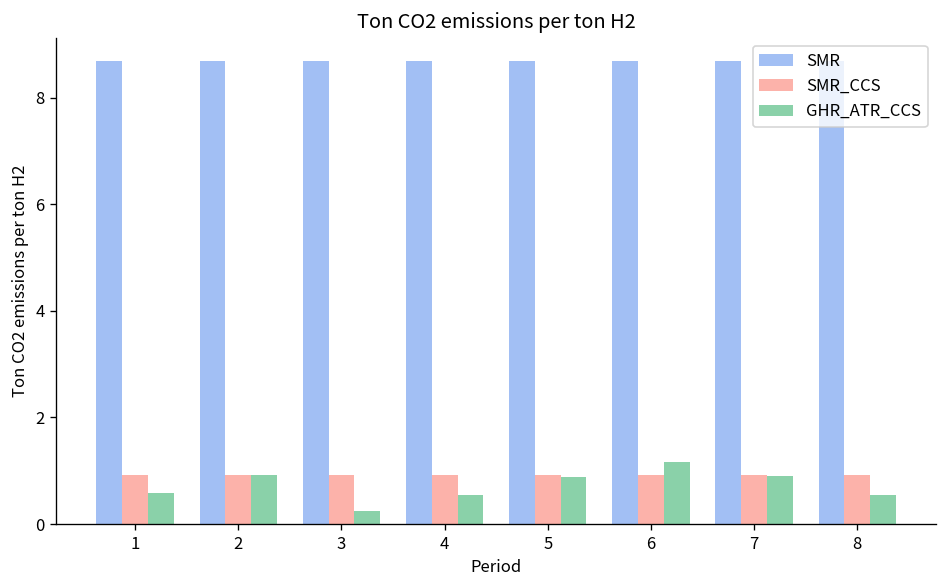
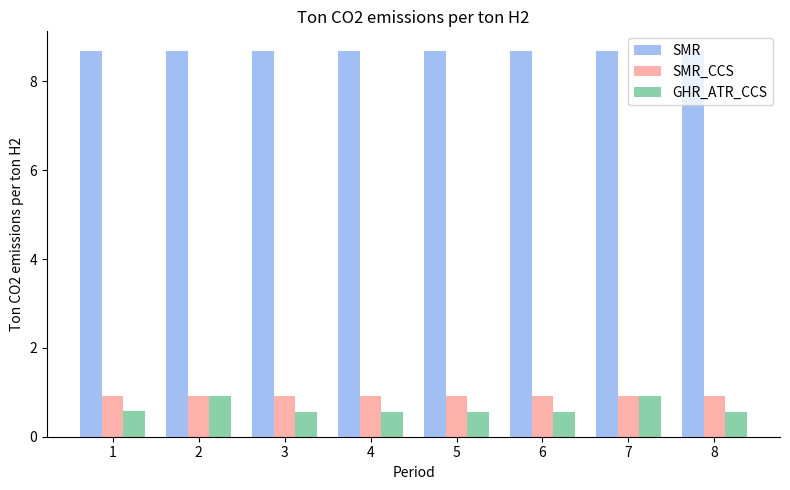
  {
    "SMR": {
      "1": 8.7,
      "2": 8.7,
      "3": 8.7,
      "4": 8.7,
      "5": 8.7,
      "6": 8.7,
      "7": 8.7
    },
    "SMR_CCS": {
      "1": 0.9,
      "2": 0.9,
      "3": 0.9,
      "4": 0.9,
      "5": 0.9,
      "6": 0.9,
      "7": 0.9,
      "8": 0.9
    },
    "GHR_ATR_CCS": {
      "1": 0.6,
      "2": 0.9,
-     "3": 0.2,
+     "3": 0.6,
      "4": 0.6,
-     "5": 0.9,
-     "6": 1.2,
+     "5": 0.6,
+     "6": 0.6,
      "7": 0.9,
      "8": 0.6
    }
  }
